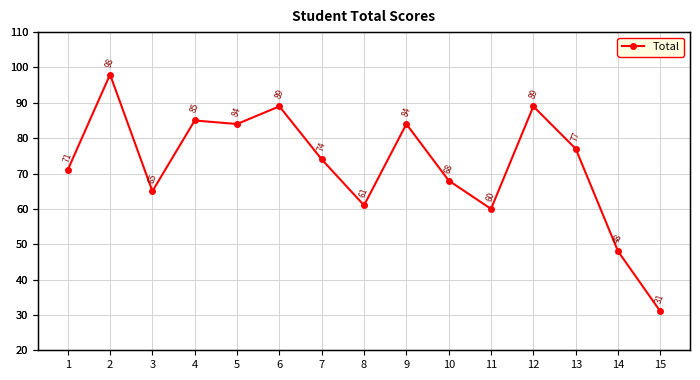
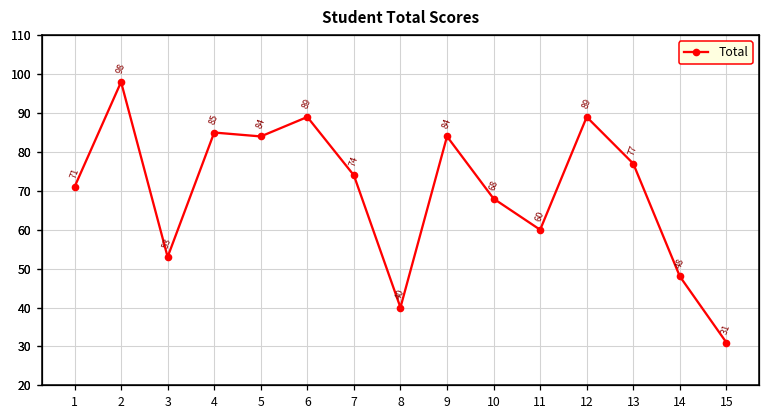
  {
    "1": 71,
    "2": 98,
-   "3": 65,
+   "3": 53,
    "4": 85,
    "5": 84,
    "6": 89,
    "7": 74,
-   "8": 61,
+   "8": 40,
    "9": 84,
    "10": 68,
    "11": 60,
    "12": 89,
    "13": 77,
    "14": 48,
    "15": 31
  }
